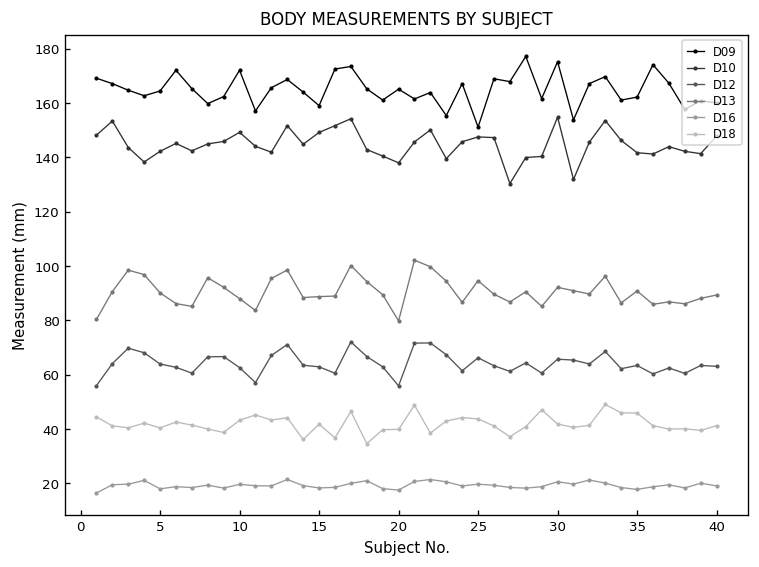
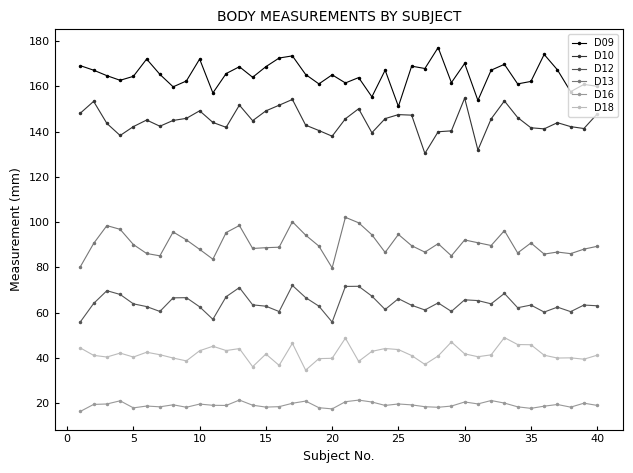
  {
    "D09": {
      "5": 164,
      "10": 172,
-     "15": 159,
+     "15": 169,
      "20": 165,
      "25": 151,
-     "30": 175,
+     "30": 170,
      "35": 162
    }
  }
